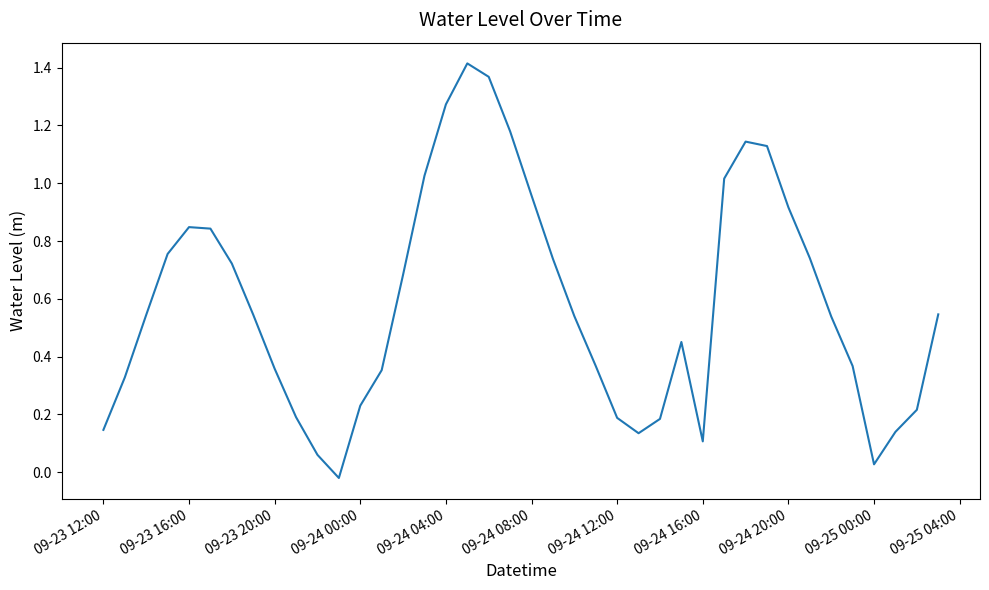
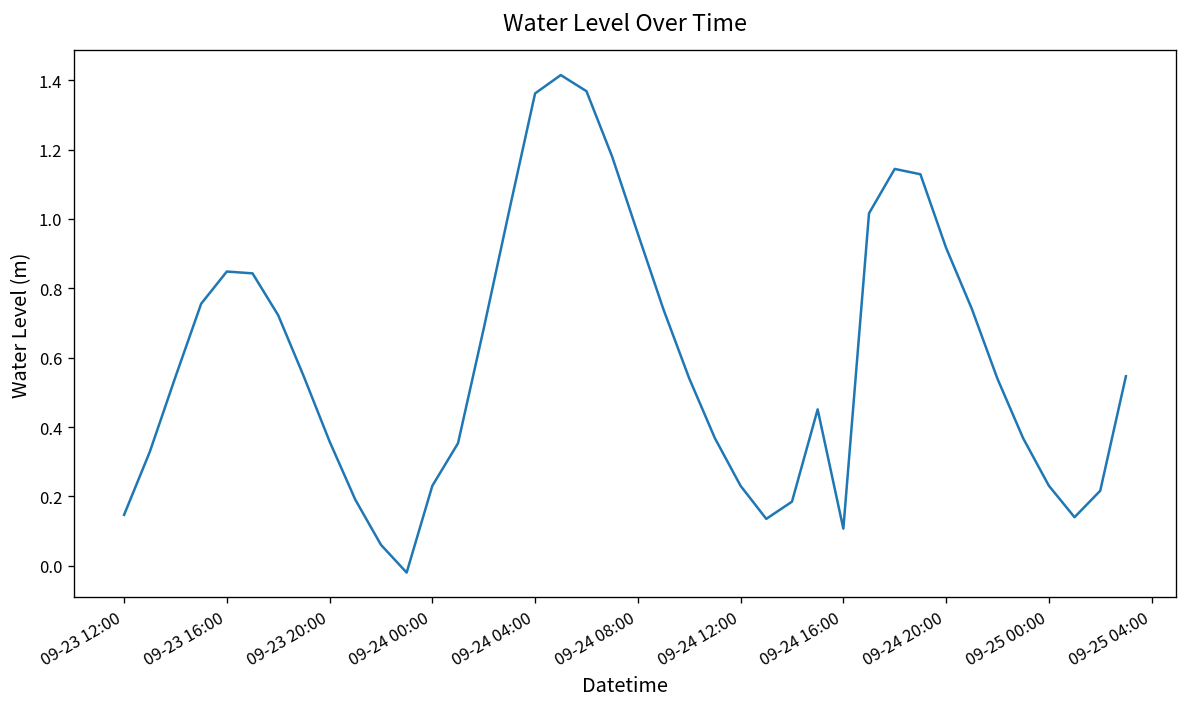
  {
    "09-23 12:00": 0.15,
    "09-23 16:00": 0.85,
    "09-23 20:00": 0.36,
    "09-24 00:00": 0.23,
-   "09-24 04:00": 1.27,
+   "09-24 04:00": 1.36,
    "09-24 08:00": 0.96,
-   "09-24 12:00": 0.19,
+   "09-24 12:00": 0.23,
    "09-24 16:00": 0.11,
    "09-24 20:00": 0.92,
-   "09-25 00:00": 0.03
+   "09-25 00:00": 0.23
  }
